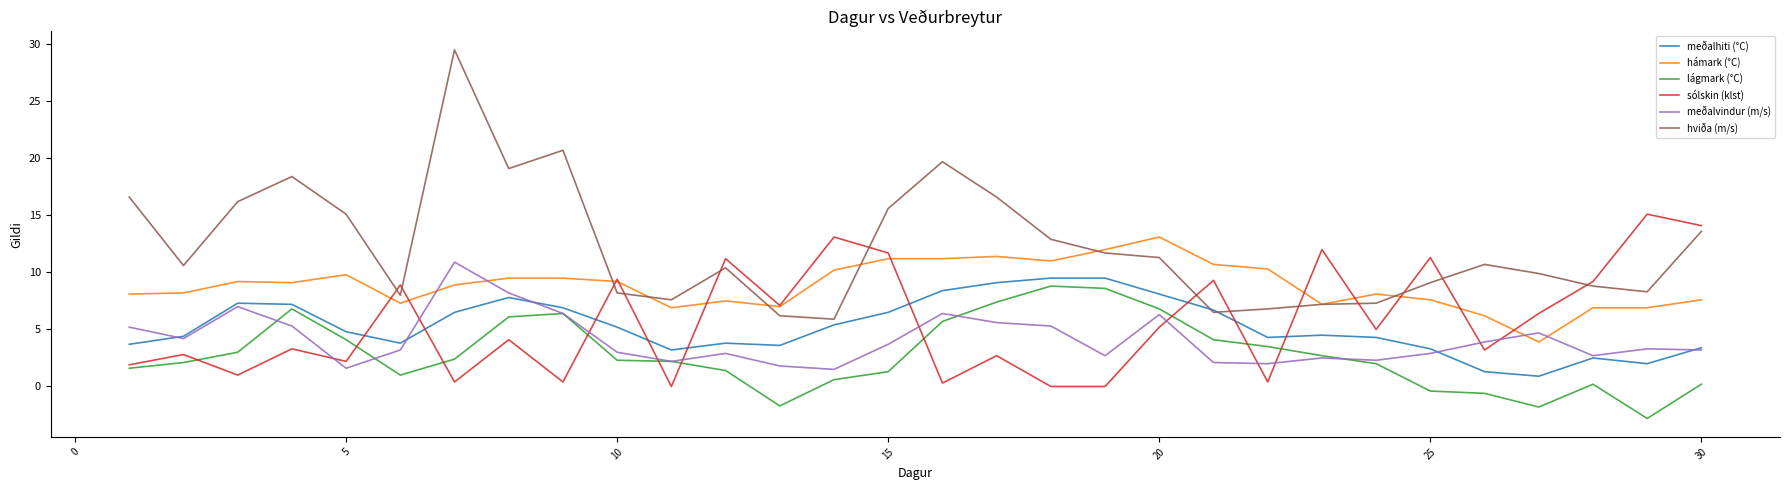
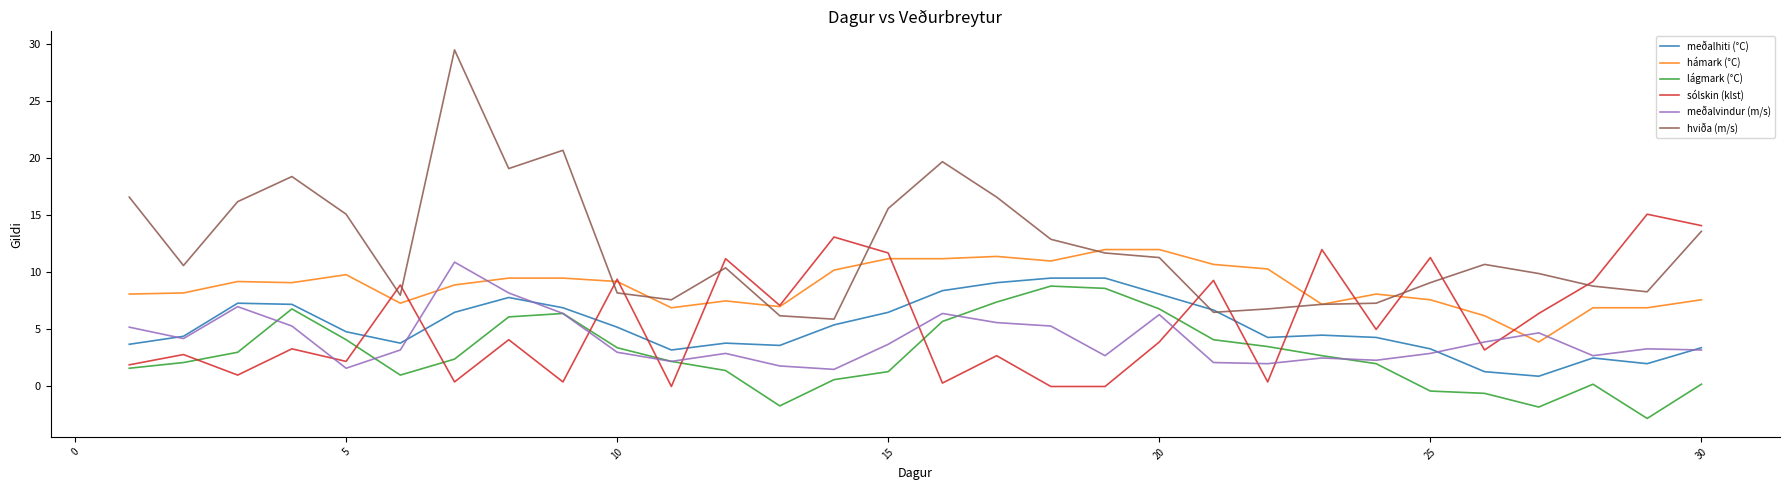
  {
    "meðalhiti (°C)": {
      "5": 4.8,
      "10": 5.2,
      "15": 6.5,
      "20": 8.1,
      "25": 3.3
    },
    "hámark (°C)": {
      "5": 9.8,
      "15": 11.2,
-     "20": 13.1,
+     "20": 12.0,
      "25": 7.6,
      "30": 7.6
    },
    "lágmark (°C)": {
      "5": 4.1,
-     "10": 2.3,
+     "10": 3.4,
      "15": 1.3,
      "20": 6.8,
      "25": -0.4,
      "30": 0.2
    },
    "sólskin (klst)": {
      "5": 2.2,
      "15": 11.7,
-     "20": 5.2,
+     "20": 3.9,
      "25": 11.3,
      "30": 14.1
    },
    "meðalvindur (m/s)": {
      "5": 1.6,
      "10": 3.0,
      "15": 3.7,
      "20": 6.3,
      "25": 2.9
    },
    "hviða (m/s)": {
      "5": 15.1,
      "10": 8.2,
      "15": 15.6,
      "20": 11.3,
      "25": 9.1,
      "30": 13.6
    }
  }
